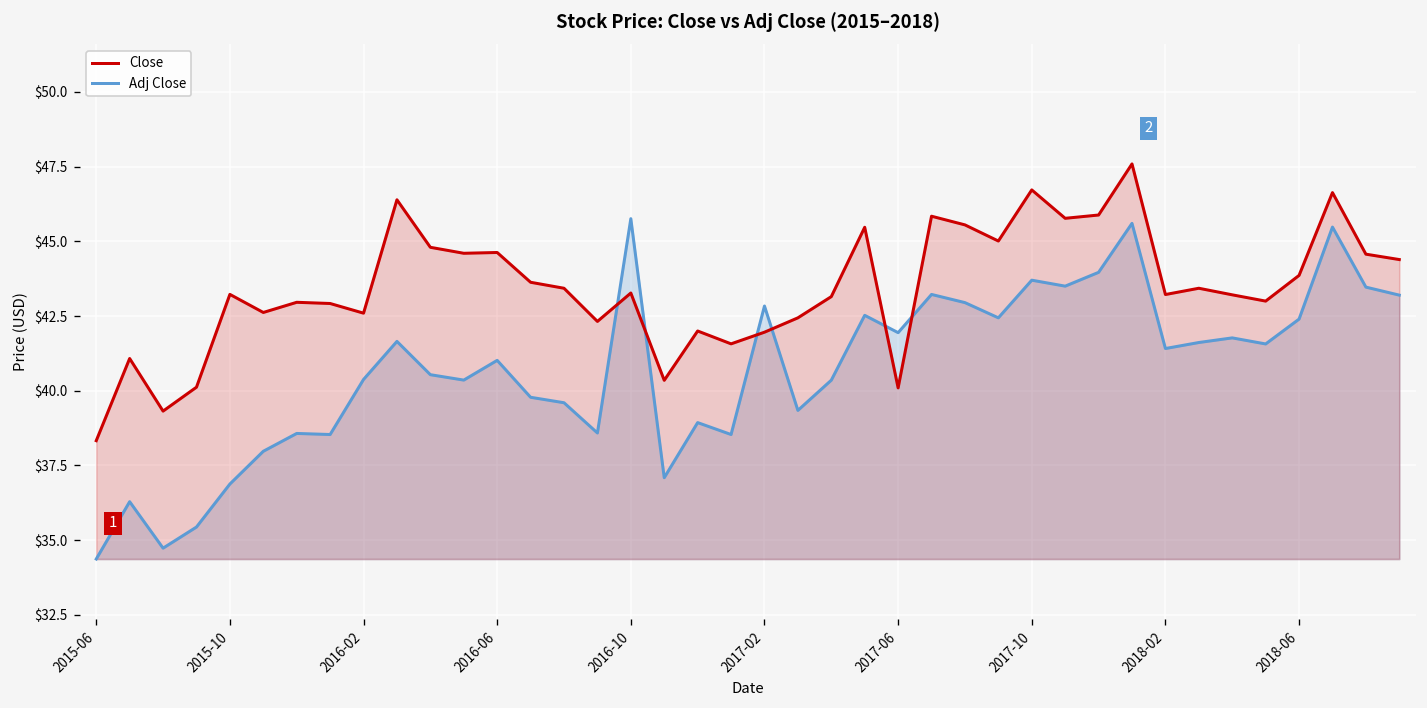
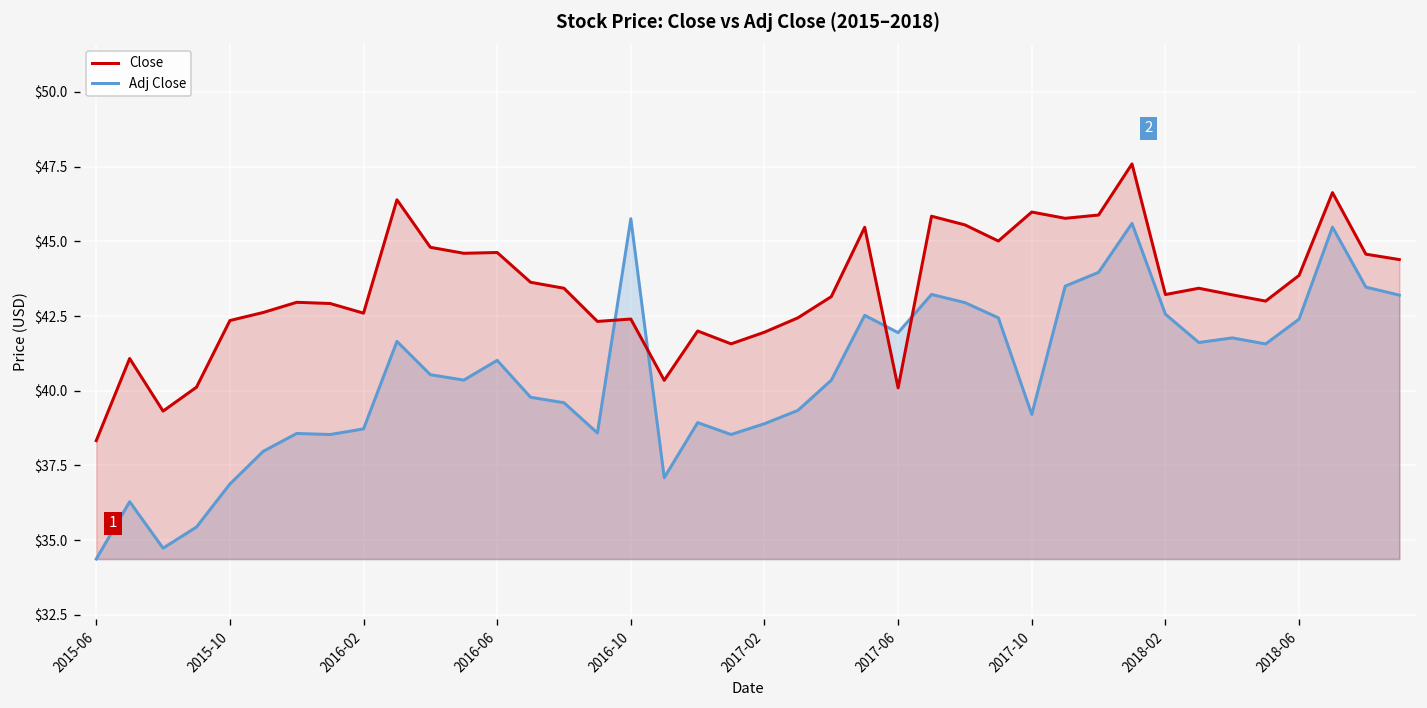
  {
    "Close": {
      "2015-06": "$38.3",
-     "2015-10": "$43.2",
+     "2015-10": "$42.3",
      "2016-02": "$42.6",
      "2016-06": "$44.6",
-     "2016-10": "$43.3",
+     "2016-10": "$42.4",
      "2017-02": "$42.0",
      "2017-06": "$40.1",
-     "2017-10": "$46.7",
+     "2017-10": "$46.0",
      "2018-02": "$43.2",
      "2018-06": "$43.9"
    },
    "Adj Close": {
      "2015-06": "$34.4",
      "2015-10": "$36.9",
-     "2016-02": "$40.4",
+     "2016-02": "$38.7",
      "2016-06": "$41.0",
      "2016-10": "$45.8",
-     "2017-02": "$42.8",
+     "2017-02": "$38.9",
      "2017-06": "$41.9",
-     "2017-10": "$43.7",
-     "2018-02": "$41.4",
+     "2017-10": "$39.2",
+     "2018-02": "$42.6",
      "2018-06": "$42.4"
    }
  }
